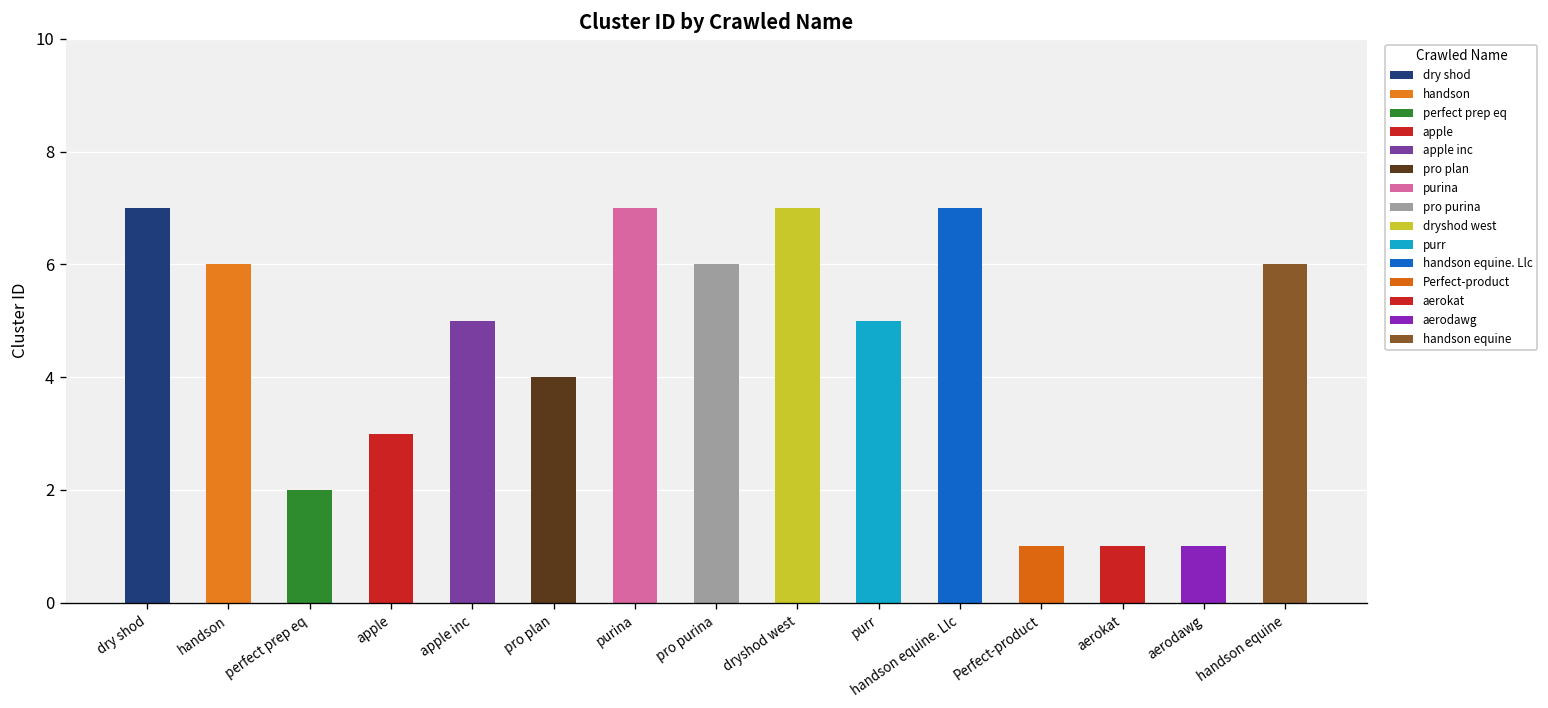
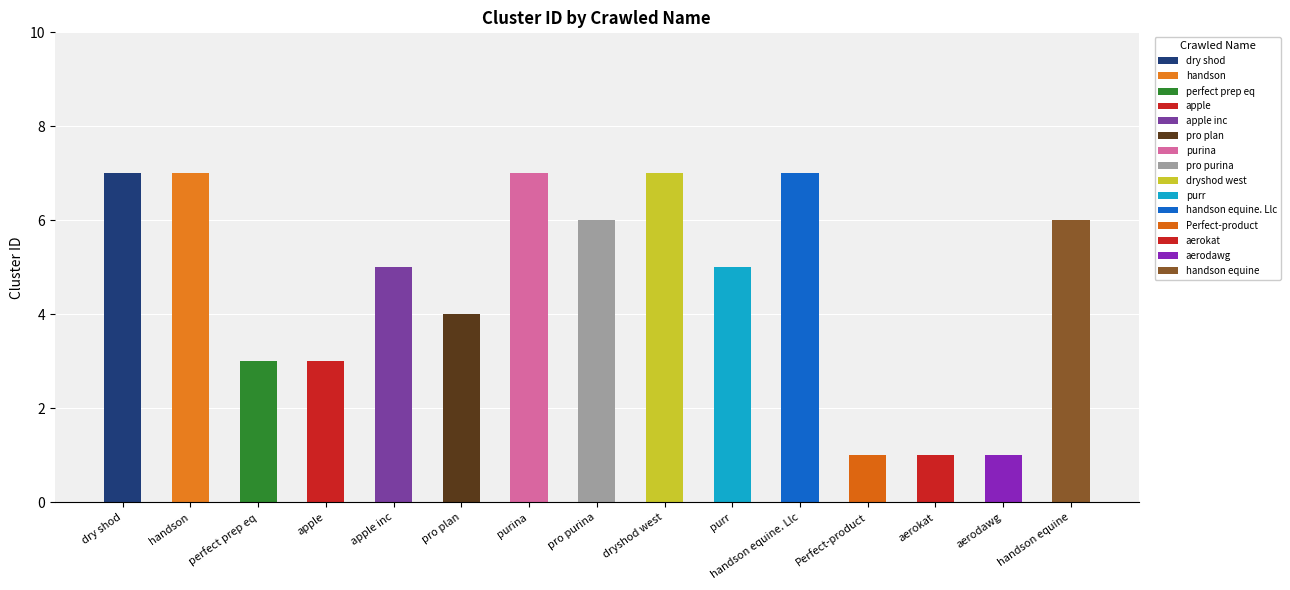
  {
    "dry shod": 7,
-   "handson": 6,
-   "perfect prep eq": 2,
+   "handson": 7,
+   "perfect prep eq": 3,
    "apple": 3,
    "apple inc": 5,
    "pro plan": 4,
    "purina": 7,
    "pro purina": 6,
    "dryshod west": 7,
    "purr": 5,
    "handson equine. Llc": 7,
    "Perfect-product": 1,
    "aerokat": 1,
    "aerodawg": 1,
    "handson equine": 6
  }
